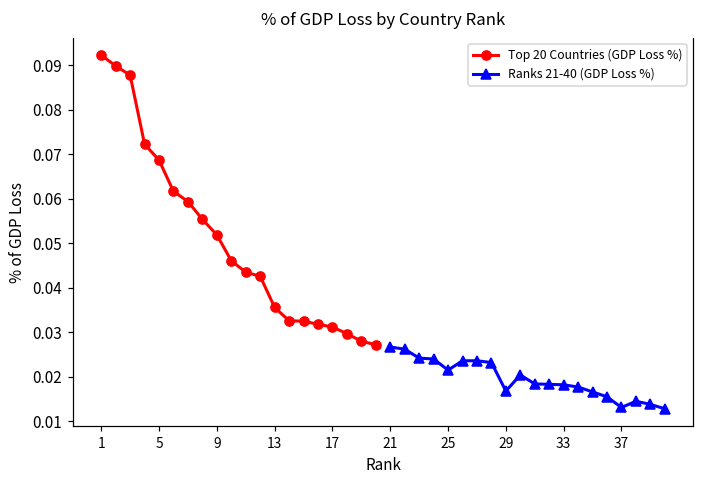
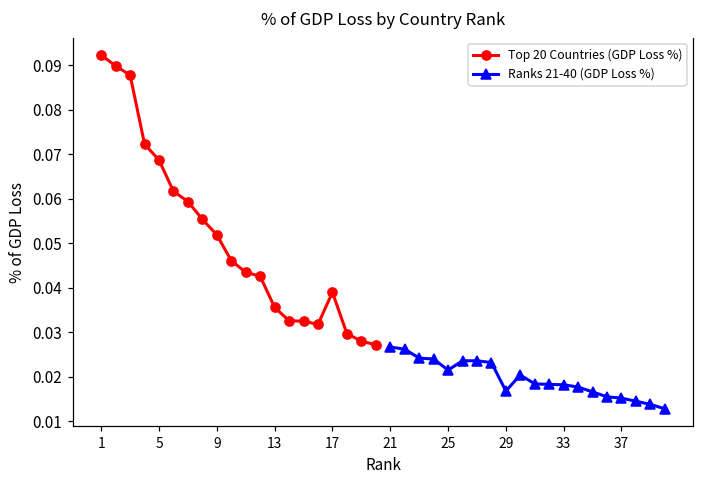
  {
    "Top 20 Countries (GDP Loss %)": {
      "1": 0.092,
      "5": 0.069,
      "9": 0.052,
      "13": 0.036,
-     "17": 0.031
+     "17": 0.039
    },
    "Ranks 21-40 (GDP Loss %)": {
      "21": 0.027,
      "25": 0.022,
      "29": 0.017,
      "33": 0.018,
-     "37": 0.013
+     "37": 0.015
    }
  }
